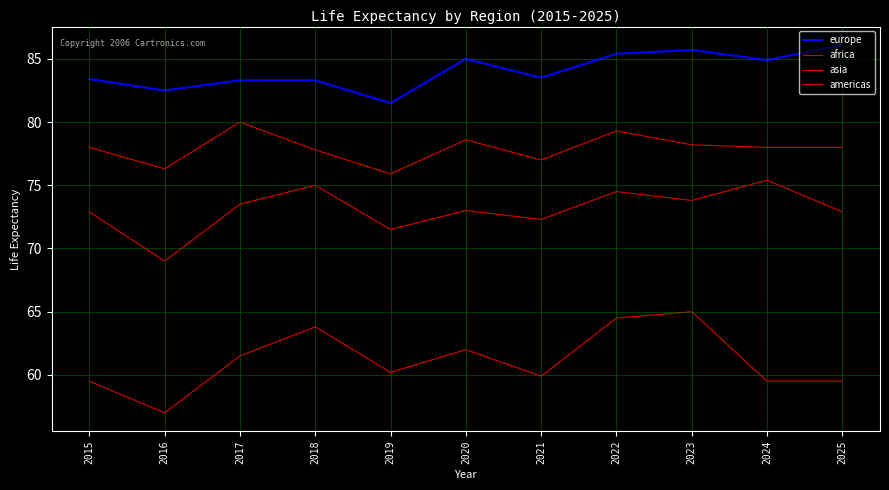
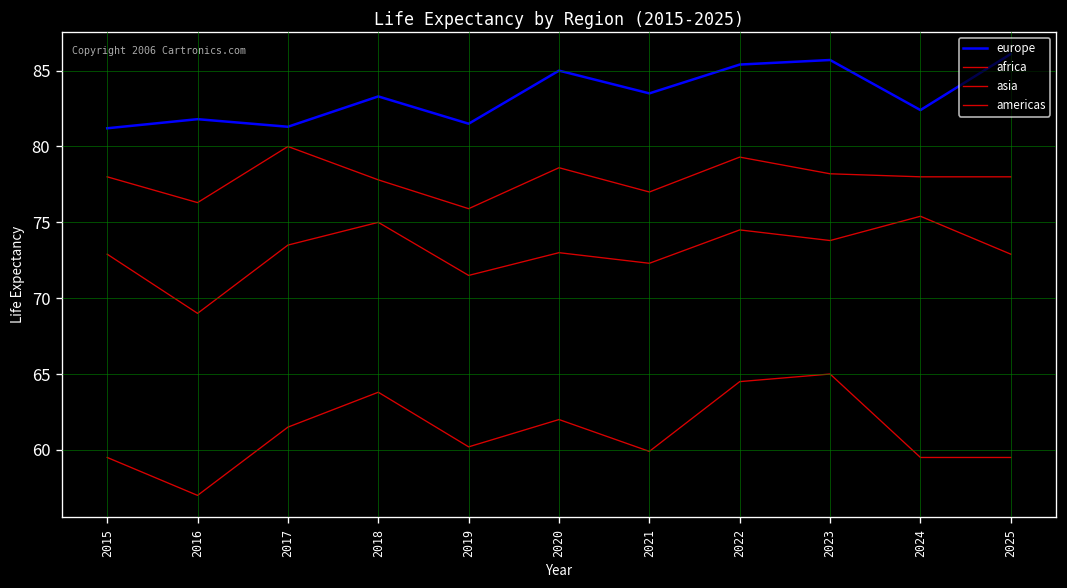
  {
    "europe": {
-     "2015": 83.4,
-     "2016": 82.5,
-     "2017": 83.3,
+     "2015": 81.2,
+     "2016": 81.8,
+     "2017": 81.3,
      "2018": 83.3,
      "2019": 81.5,
      "2020": 85.0,
      "2021": 83.5,
      "2022": 85.4,
      "2023": 85.7,
-     "2024": 84.9
+     "2024": 82.4
    }
  }
